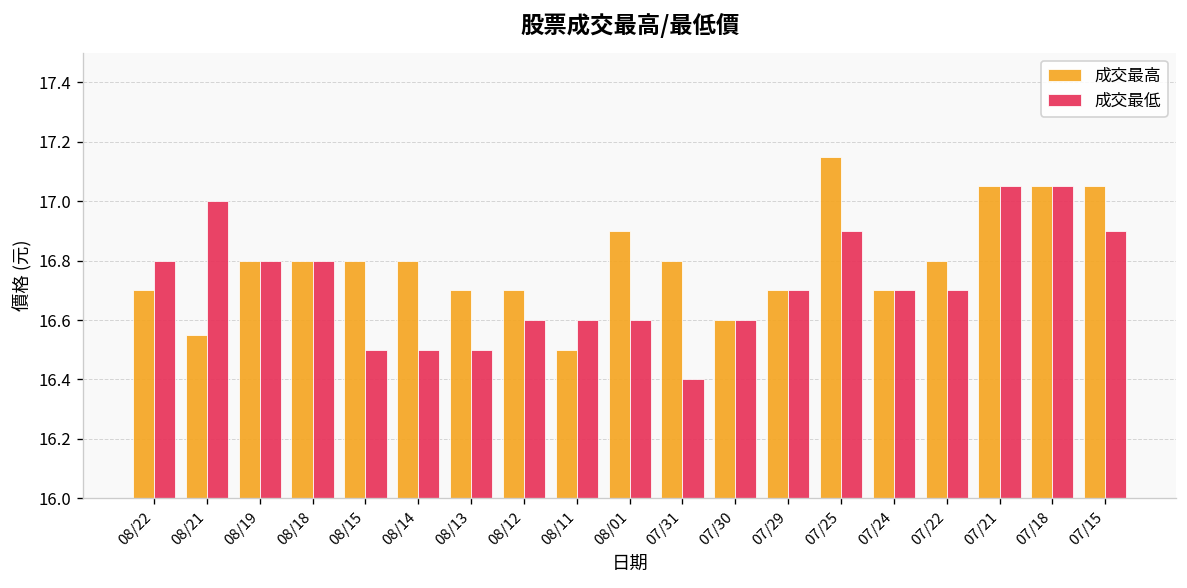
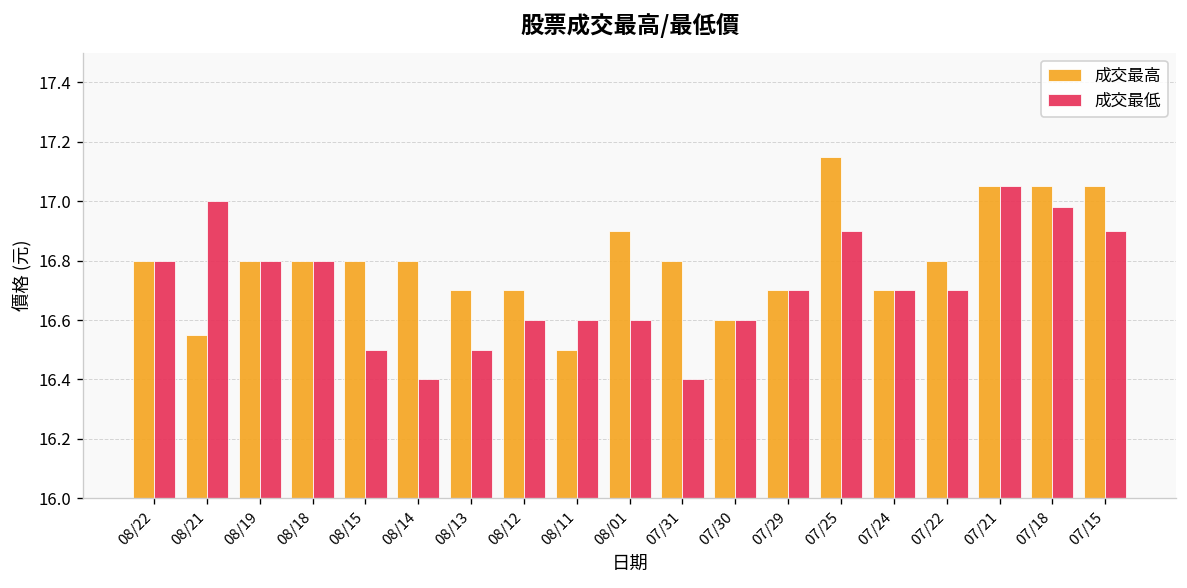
  {
    "成交最高": {
-     "08/22": 16.7,
+     "08/22": 16.8,
      "08/21": 16.55,
      "08/19": 16.8,
      "08/18": 16.8,
      "08/15": 16.8,
      "08/14": 16.8,
      "08/13": 16.7,
      "08/12": 16.7,
      "08/11": 16.5,
      "08/01": 16.9,
      "07/31": 16.8,
      "07/30": 16.6,
      "07/29": 16.7,
      "07/25": 17.15,
      "07/24": 16.7,
      "07/22": 16.8,
      "07/21": 17.05,
      "07/18": 17.05,
      "07/15": 17.05
    },
    "成交最低": {
      "08/22": 16.80,
      "08/21": 17.00,
      "08/19": 16.80,
      "08/18": 16.80,
      "08/15": 16.50,
-     "08/14": 16.5,
+     "08/14": 16.4,
      "08/13": 16.50,
      "08/12": 16.60,
      "08/11": 16.60,
      "08/01": 16.60,
      "07/31": 16.40,
      "07/30": 16.60,
      "07/29": 16.70,
      "07/25": 16.90,
      "07/24": 16.70,
      "07/22": 16.70,
      "07/21": 17.05,
-     "07/18": 17.05,
+     "07/18": 16.98,
      "07/15": 16.90
    }
  }
